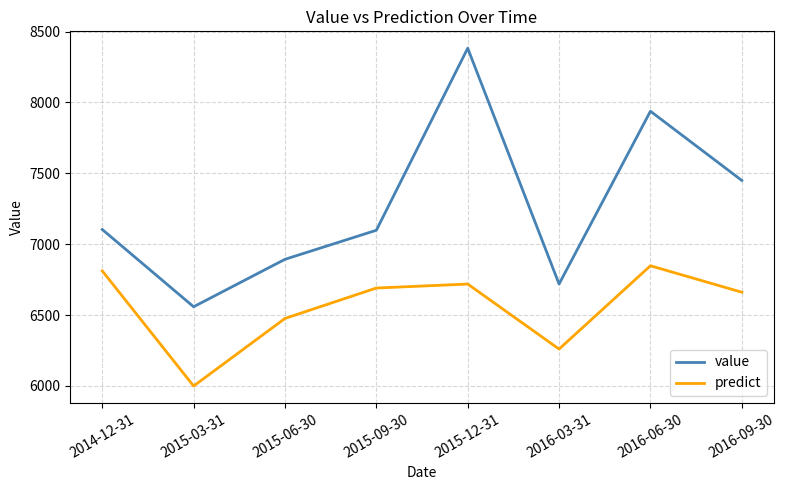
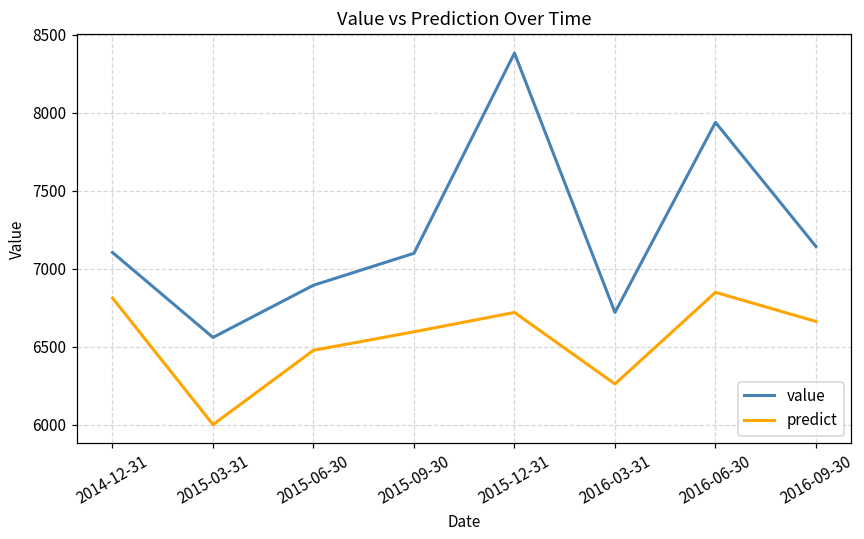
  {
    "value": {
      "2014-12-31": 7100,
      "2015-03-31": 6560,
      "2015-06-30": 6890,
      "2015-09-30": 7100,
      "2015-12-31": 8380,
      "2016-03-31": 6720,
      "2016-06-30": 7940,
-     "2016-09-30": 7450
+     "2016-09-30": 7140
    },
    "predict": {
      "2014-12-31": 6810,
      "2015-03-31": 6000,
      "2015-06-30": 6480,
-     "2015-09-30": 6690,
+     "2015-09-30": 6590,
      "2015-12-31": 6720,
      "2016-03-31": 6260,
      "2016-06-30": 6850,
      "2016-09-30": 6660
    }
  }
